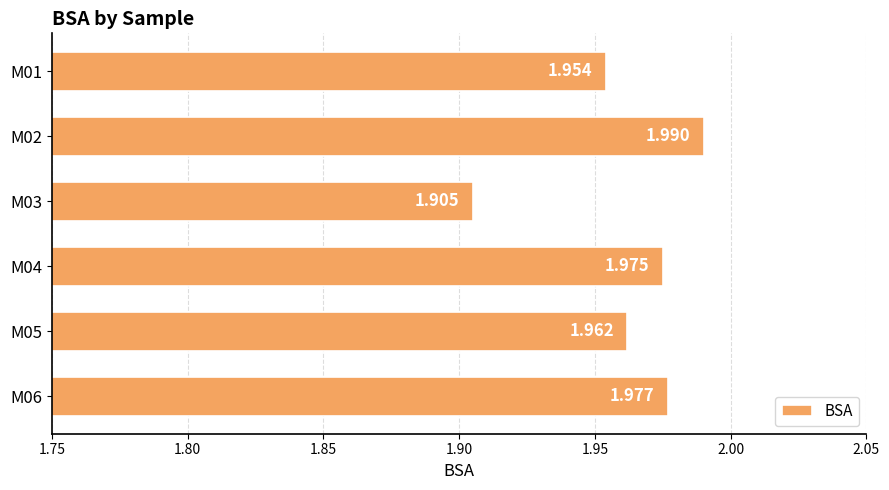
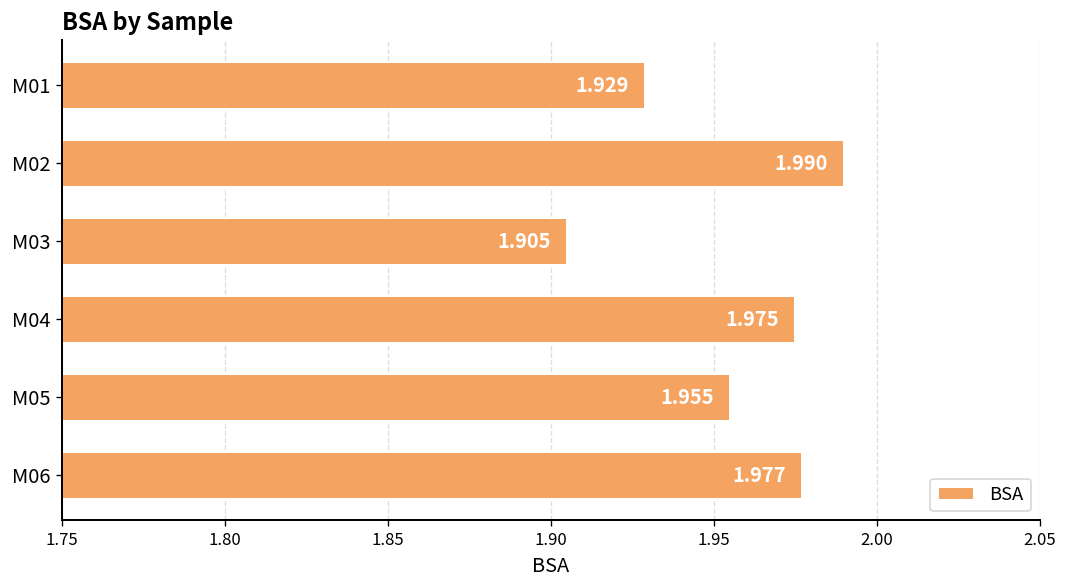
  {
-   "M01": 1.954,
+   "M01": 1.929,
    "M02": 1.990,
    "M03": 1.905,
    "M04": 1.975,
-   "M05": 1.962,
+   "M05": 1.955,
    "M06": 1.977
  }
